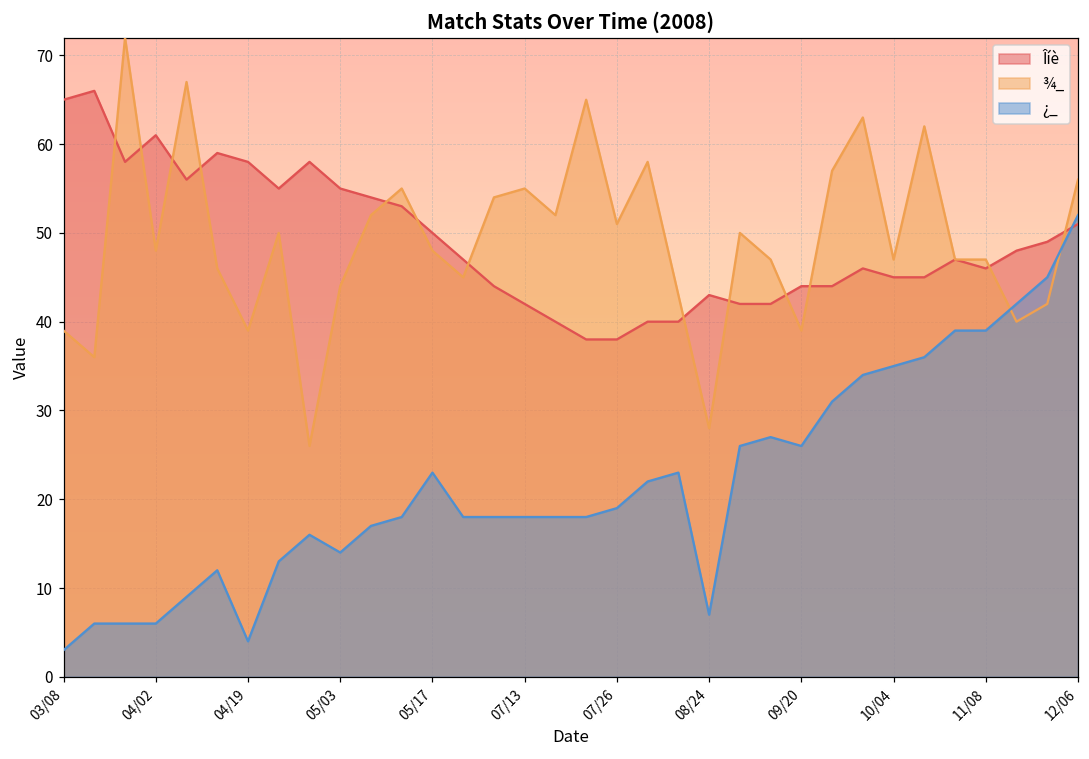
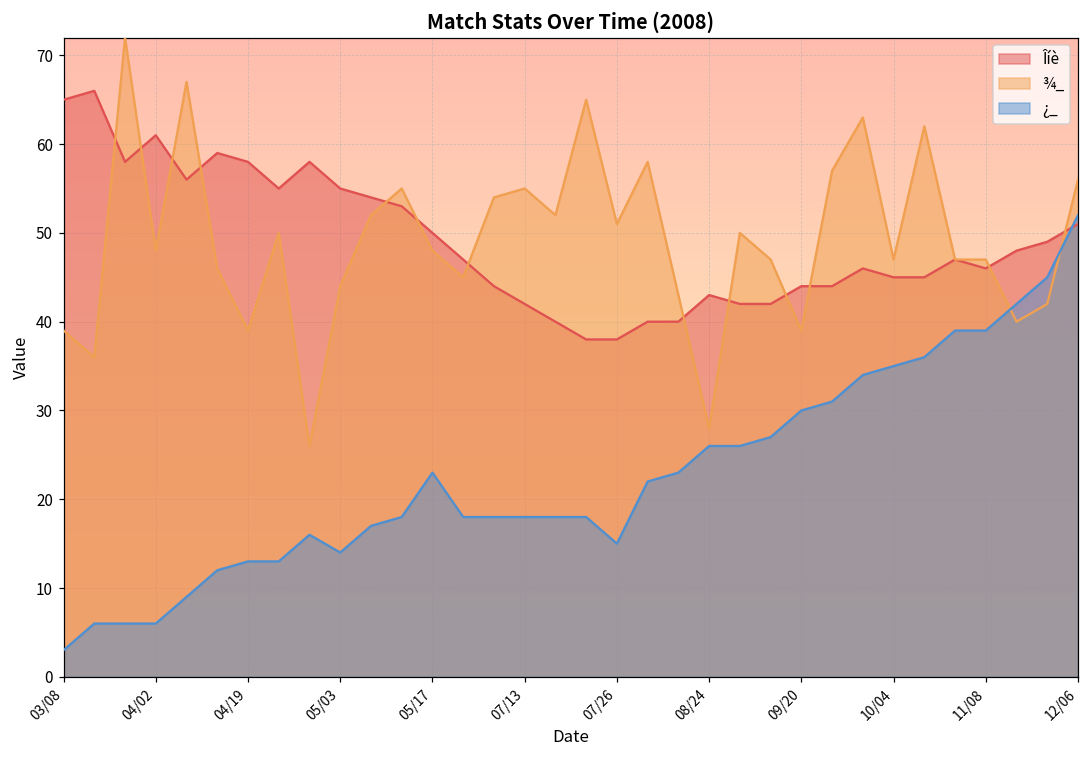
  {
    "¿_": {
      "03/08": 3,
      "04/02": 6,
-     "04/19": 4,
+     "04/19": 13,
      "05/03": 14,
      "05/17": 23,
      "07/13": 18,
-     "07/26": 19,
-     "08/24": 7,
-     "09/20": 26,
+     "07/26": 15,
+     "08/24": 26,
+     "09/20": 30,
      "10/04": 35,
      "11/08": 39,
      "12/06": 52
    }
  }
